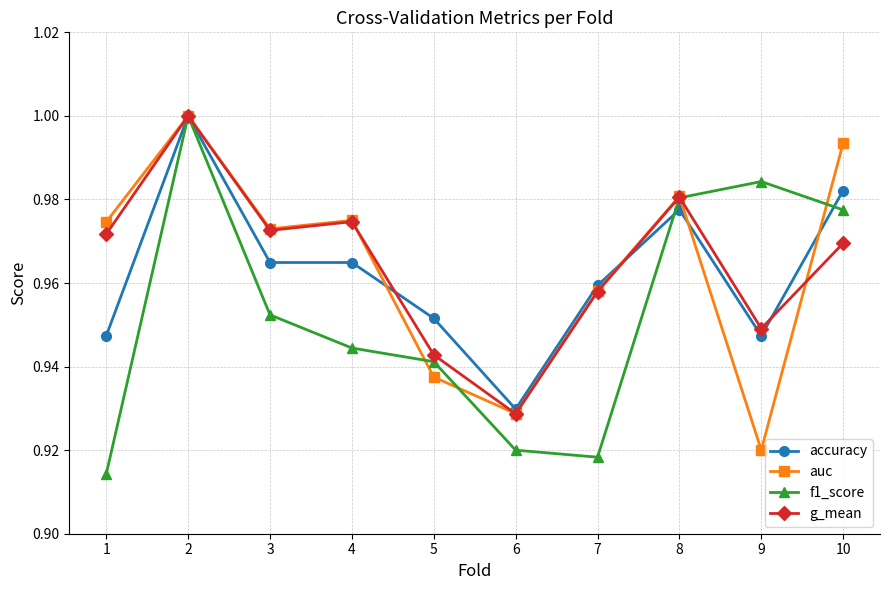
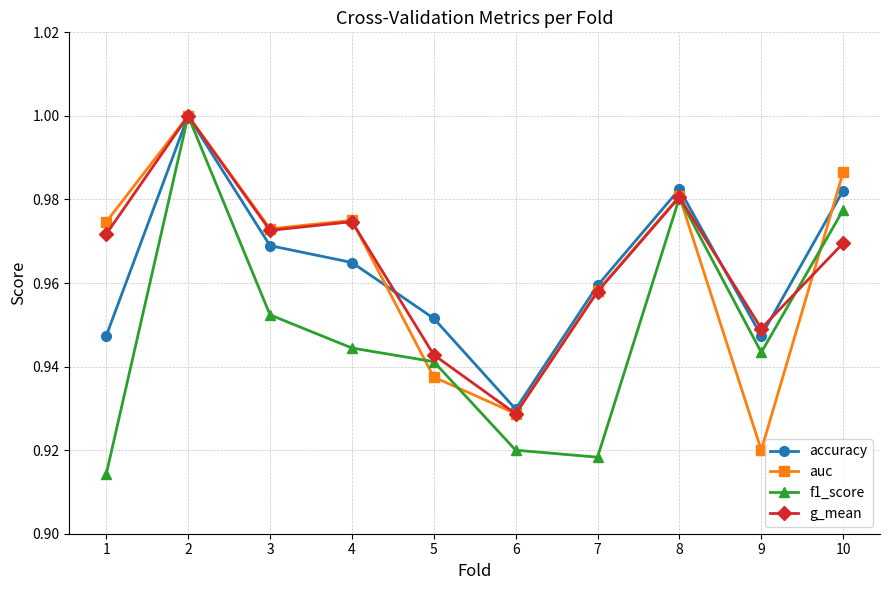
  {
    "accuracy": {
      "1": 0.947,
-     "3": 0.965,
+     "3": 0.969,
      "4": 0.965,
      "5": 0.952,
      "6": 0.930,
      "7": 0.959,
-     "8": 0.978,
+     "8": 0.982,
      "9": 0.947,
      "10": 0.982
    },
    "auc": {
      "1": 0.975,
      "5": 0.937,
      "9": 0.920,
-     "10": 0.993
+     "10": 0.986
    },
    "f1_score": {
      "1": 0.914,
      "3": 0.952,
      "4": 0.944,
      "5": 0.941,
      "6": 0.920,
      "7": 0.918,
-     "9": 0.984,
+     "9": 0.943,
      "10": 0.978
    },
    "g_mean": {
      "1": 0.972,
      "5": 0.943,
      "9": 0.949,
      "10": 0.970
    }
  }
